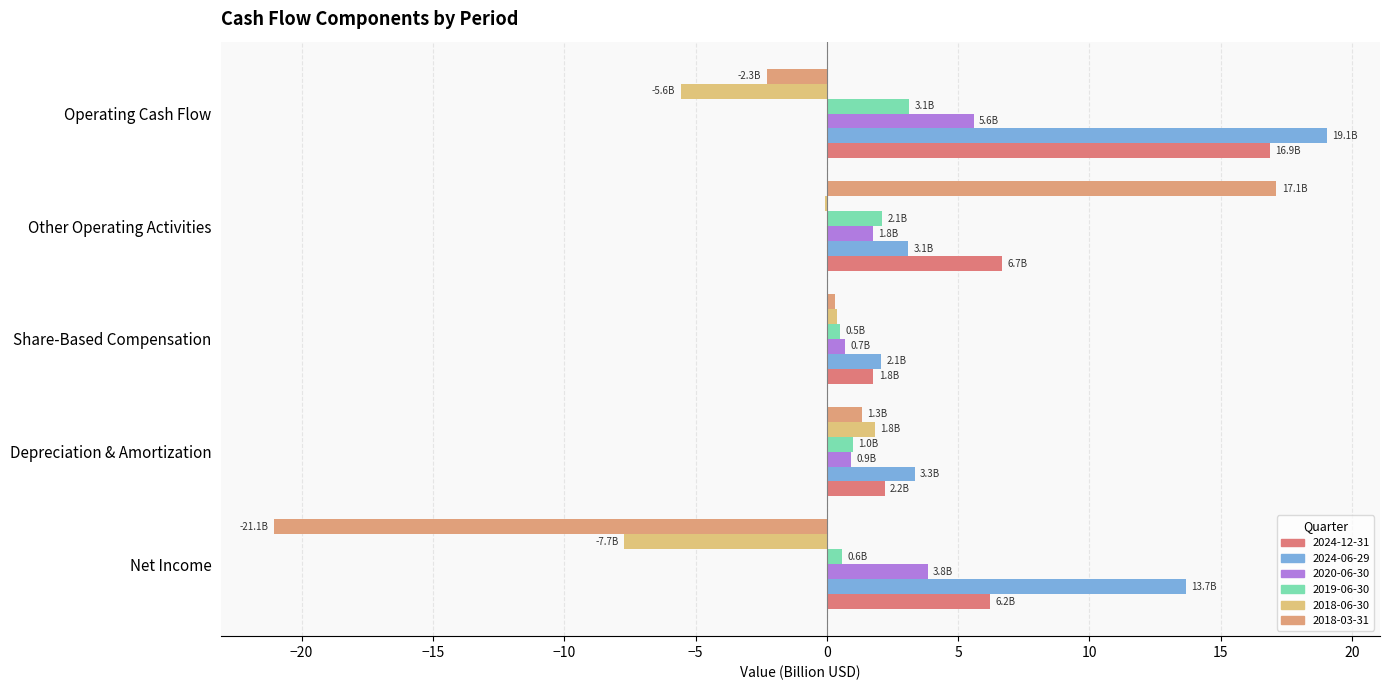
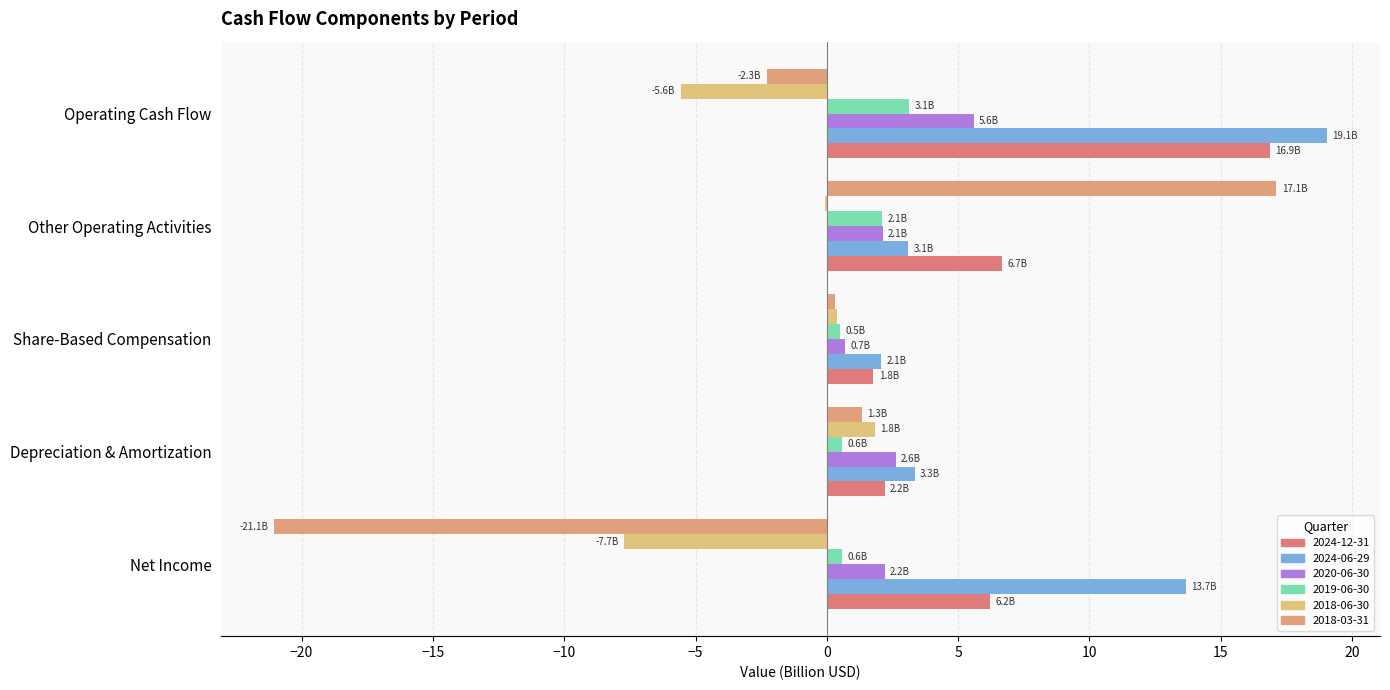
  {
    "2024-06-29": {
      "Operating Cash Flow": "19.1B",
      "Other Operating Activities": "3.1B",
      "Share-Based Compensation": "2.1B",
      "Depreciation & Amortization": "3.3B",
      "Net Income": "13.7B"
    },
    "2020-06-30": {
      "Operating Cash Flow": "5.6B",
-     "Other Operating Activities": "1.8B",
+     "Other Operating Activities": "2.1B",
      "Share-Based Compensation": "0.7B",
-     "Depreciation & Amortization": "0.9B",
-     "Net Income": "3.8B"
+     "Depreciation & Amortization": "2.6B",
+     "Net Income": "2.2B"
    },
    "2019-06-30": {
      "Operating Cash Flow": "3.1B",
      "Other Operating Activities": "2.1B",
      "Share-Based Compensation": "0.5B",
-     "Depreciation & Amortization": "1.0B",
+     "Depreciation & Amortization": "0.6B",
      "Net Income": "0.6B"
    }
  }
